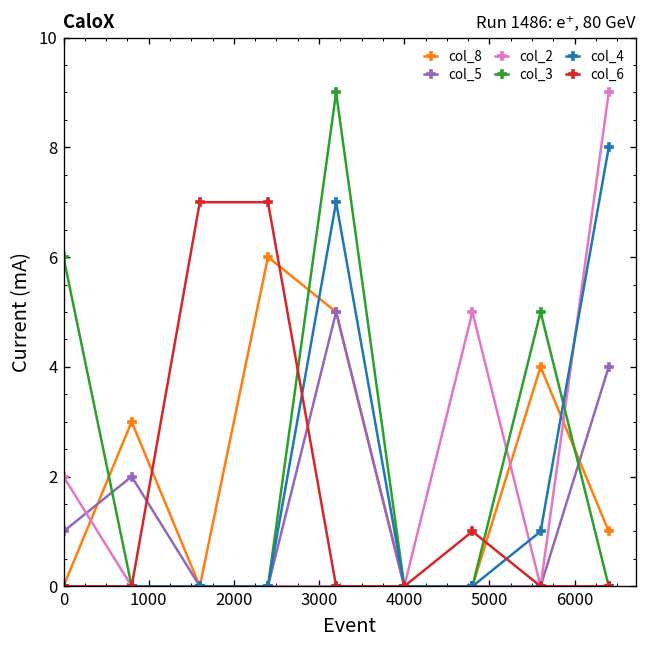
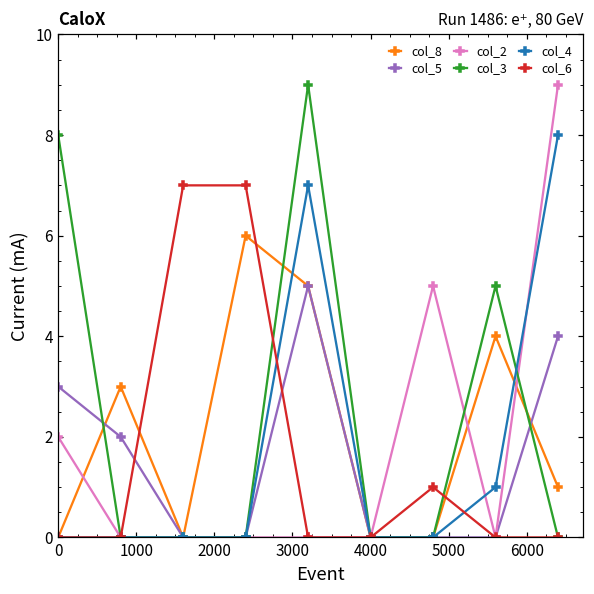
  {
    "col_5": {
-     "0": 1
+     "0": 3
    },
    "col_2": {
      "0": 2
    },
    "col_3": {
-     "0": 6
+     "0": 8
    }
  }
